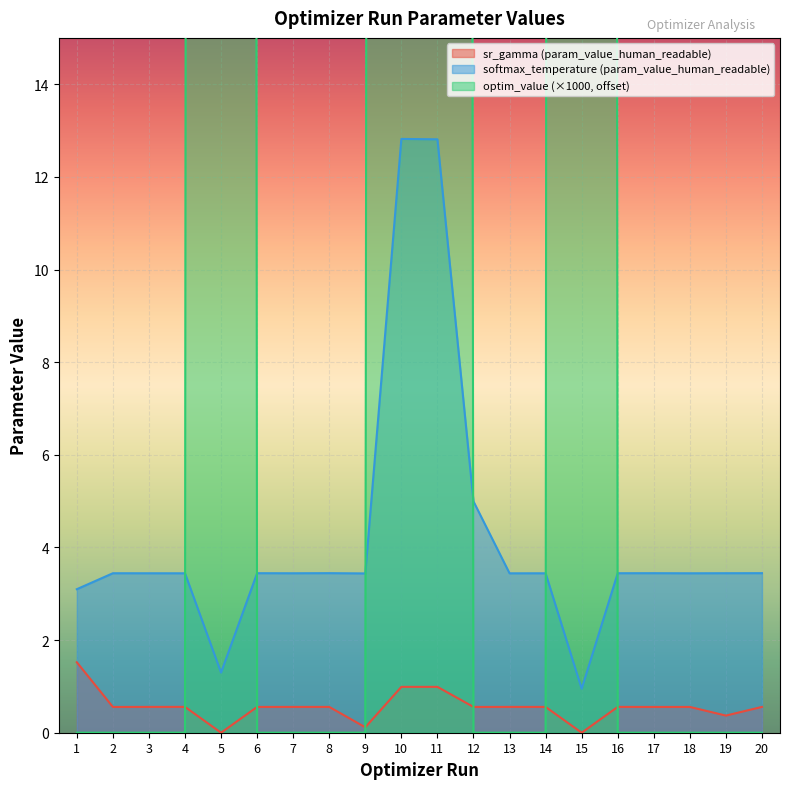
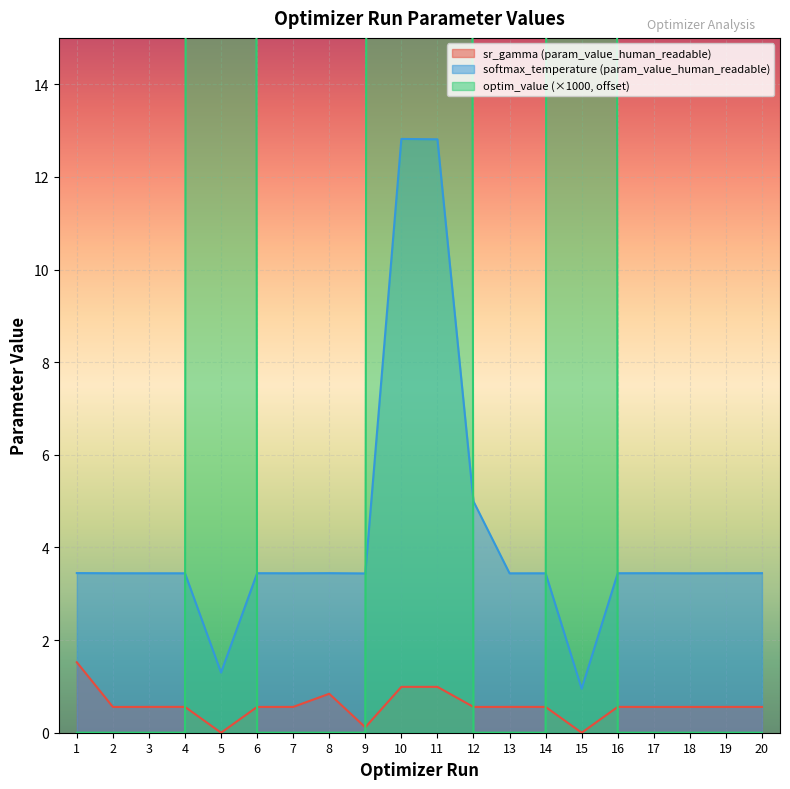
  {
    "sr_gamma (param_value_human_readable)": {
      "1": 1.5,
      "2": 0.6,
      "3": 0.6,
      "4": 0.6,
      "5": 0.0,
      "6": 0.6,
      "7": 0.6,
-     "8": 0.6,
+     "8": 0.8,
      "9": 0.1,
      "10": 1.0,
      "11": 1.0,
      "12": 0.6,
      "13": 0.6,
      "14": 0.6,
      "15": 0.0,
      "16": 0.6,
      "17": 0.6,
      "18": 0.6,
-     "19": 0.4,
+     "19": 0.6,
      "20": 0.6
    },
    "softmax_temperature (param_value_human_readable)": {
-     "1": 3.1,
+     "1": 3.4,
      "2": 3.4,
      "3": 3.4,
      "4": 3.4,
      "5": 1.3,
      "6": 3.4,
      "7": 3.4,
      "8": 3.4,
      "9": 3.4,
      "10": 12.8,
      "11": 12.8,
      "12": 5.0,
      "13": 3.4,
      "14": 3.4,
      "15": 0.9,
      "16": 3.4,
      "17": 3.4,
      "18": 3.4,
      "19": 3.4,
      "20": 3.4
    },
    "optim_value (×1000, offset)": {
      "1": 0.0,
      "2": 0.0,
      "3": 0.0,
      "4": 0.0,
      "6": 0.0,
      "7": 0.0,
      "8": 0.0,
      "9": 0.0,
      "12": 0.0,
      "13": 0.0,
      "14": 0.0,
      "16": 0.0,
      "17": 0.0,
      "18": 0.0,
      "19": 0.0,
      "20": 0.0
    }
  }
